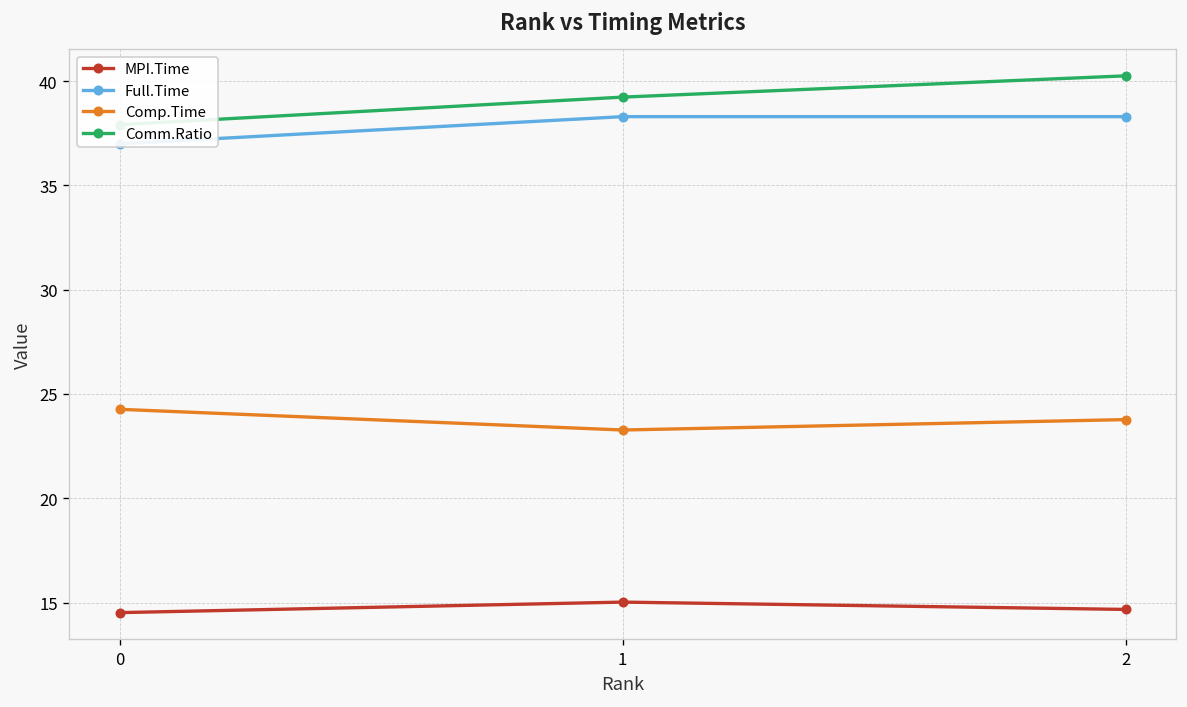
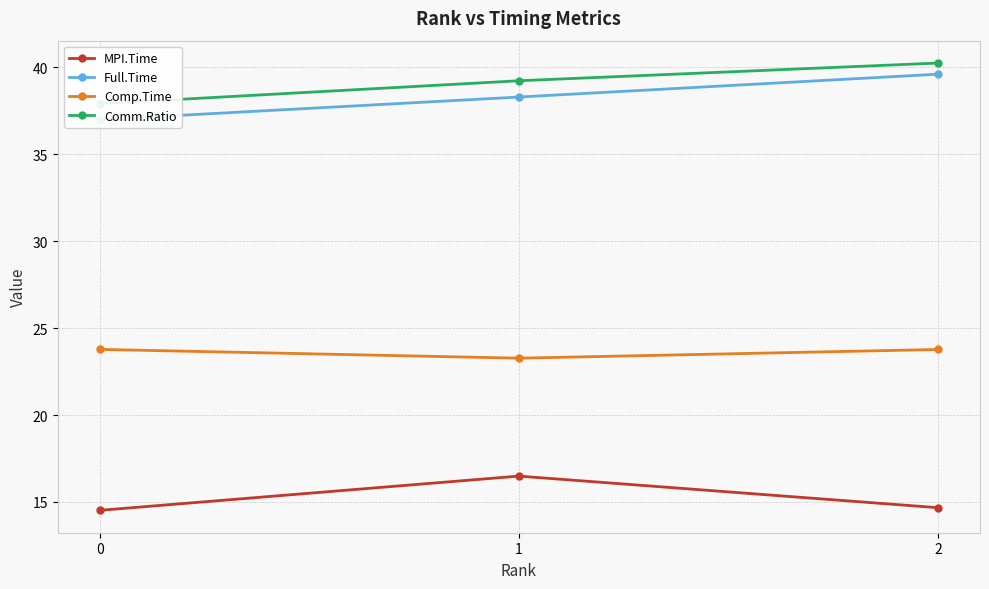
  {
    "MPI.Time": {
      "0": 14.5,
-     "1": 15.0,
+     "1": 16.5,
      "2": 14.7
    },
    "Full.Time": {
      "1": 38.3,
-     "2": 38.3
+     "2": 39.6
    },
    "Comp.Time": {
-     "0": 24.3,
+     "0": 23.8,
      "1": 23.3,
      "2": 23.8
    },
    "Comm.Ratio": {
      "1": 39.2,
      "2": 40.3
    }
  }
